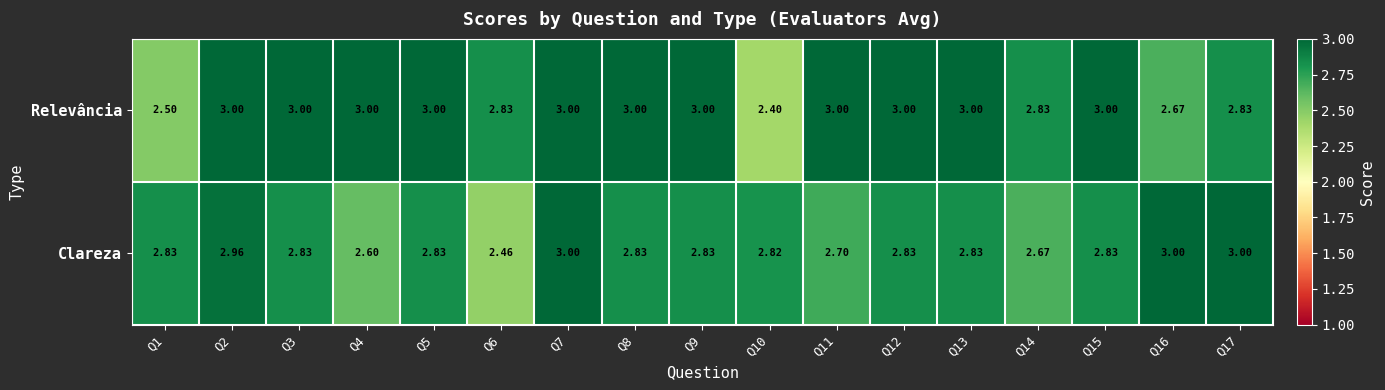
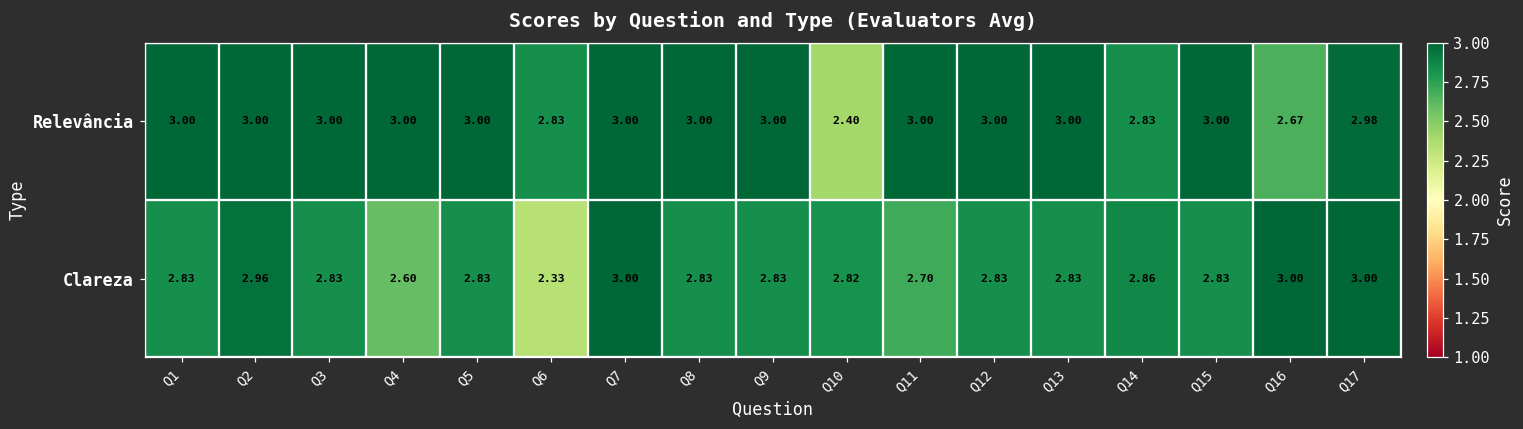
  {
    "Relevância": {
-     "Q1": 2.50,
+     "Q1": 3.00,
      "Q2": 3.00,
      "Q3": 3.00,
      "Q4": 3.00,
      "Q5": 3.00,
      "Q6": 2.83,
      "Q7": 3.00,
      "Q8": 3.00,
      "Q9": 3.00,
      "Q10": 2.40,
      "Q11": 3.00,
      "Q12": 3.00,
      "Q13": 3.00,
      "Q14": 2.83,
      "Q15": 3.00,
      "Q16": 2.67,
-     "Q17": 2.83
+     "Q17": 2.98
    },
    "Clareza": {
      "Q1": 2.83,
      "Q2": 2.96,
      "Q3": 2.83,
      "Q4": 2.60,
      "Q5": 2.83,
-     "Q6": 2.46,
+     "Q6": 2.33,
      "Q7": 3.00,
      "Q8": 2.83,
      "Q9": 2.83,
      "Q10": 2.82,
      "Q11": 2.70,
      "Q12": 2.83,
      "Q13": 2.83,
-     "Q14": 2.67,
+     "Q14": 2.86,
      "Q15": 2.83,
      "Q16": 3.00,
      "Q17": 3.00
    }
  }
